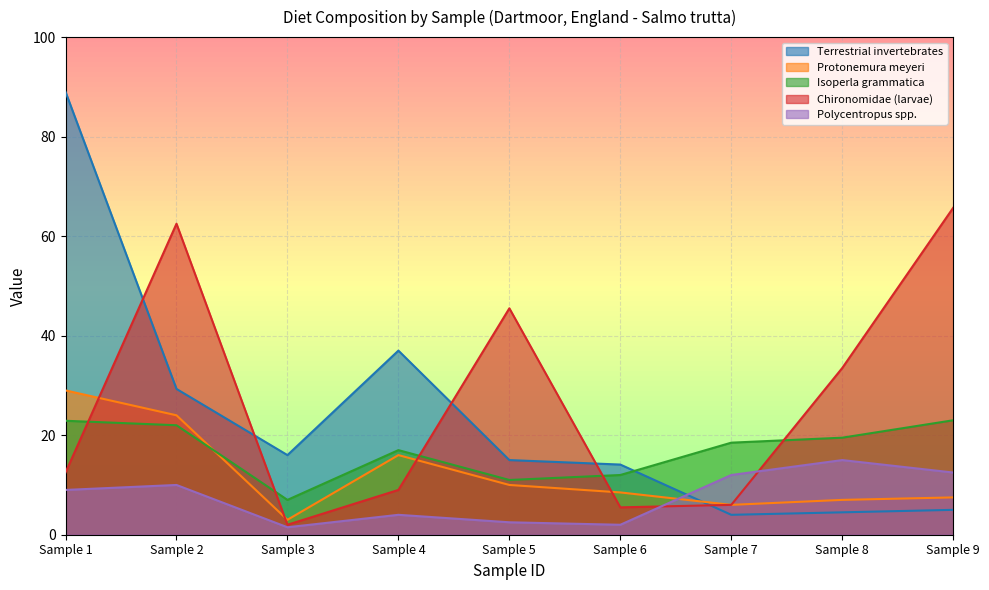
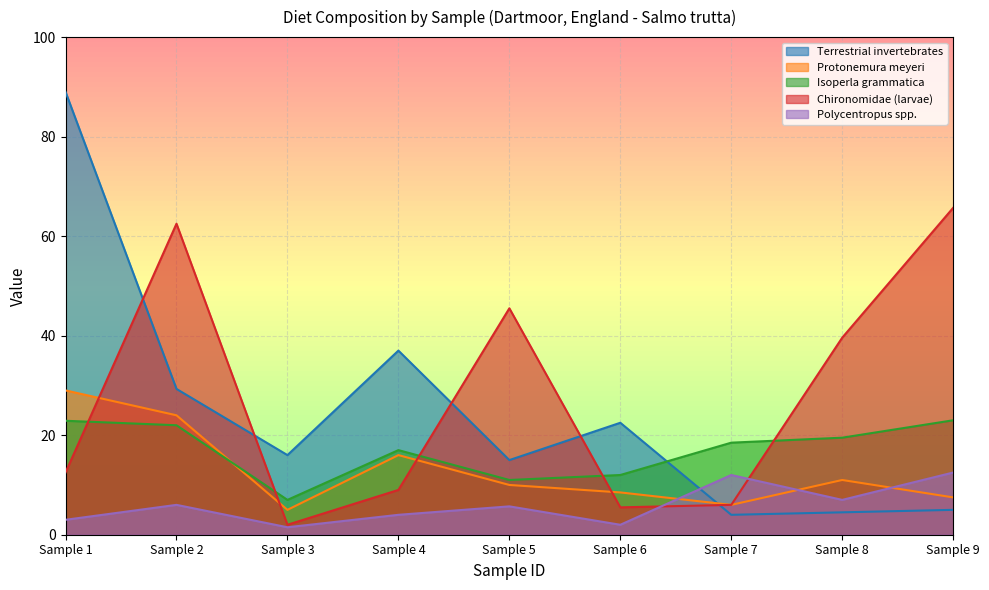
  {
    "Terrestrial invertebrates": {
      "Sample 1": 89,
      "Sample 2": 29,
      "Sample 3": 16,
      "Sample 4": 37,
      "Sample 5": 15,
-     "Sample 6": 14,
+     "Sample 6": 23,
      "Sample 7": 4,
      "Sample 8": 5,
      "Sample 9": 5
    },
    "Protonemura meyeri": {
      "Sample 1": 29,
      "Sample 2": 24,
-     "Sample 3": 3,
+     "Sample 3": 5,
      "Sample 4": 16,
      "Sample 5": 10,
      "Sample 6": 9,
-     "Sample 8": 7,
+     "Sample 8": 11,
      "Sample 9": 8
    },
    "Isoperla grammatica": {
      "Sample 1": 23,
      "Sample 2": 22,
      "Sample 3": 7,
      "Sample 4": 17,
      "Sample 5": 11,
      "Sample 6": 12,
      "Sample 7": 19,
      "Sample 8": 20,
      "Sample 9": 23
    },
    "Chironomidae (larvae)": {
      "Sample 1": 13,
      "Sample 2": 63,
      "Sample 4": 9,
      "Sample 5": 46,
      "Sample 6": 6,
-     "Sample 8": 34,
+     "Sample 8": 40,
      "Sample 9": 66
    },
    "Polycentropus spp.": {
-     "Sample 1": 9,
-     "Sample 2": 10,
+     "Sample 1": 3,
+     "Sample 2": 6,
      "Sample 4": 4,
-     "Sample 5": 3,
+     "Sample 5": 6,
      "Sample 6": 2,
      "Sample 7": 12,
-     "Sample 8": 15,
+     "Sample 8": 7,
      "Sample 9": 13
    }
  }
